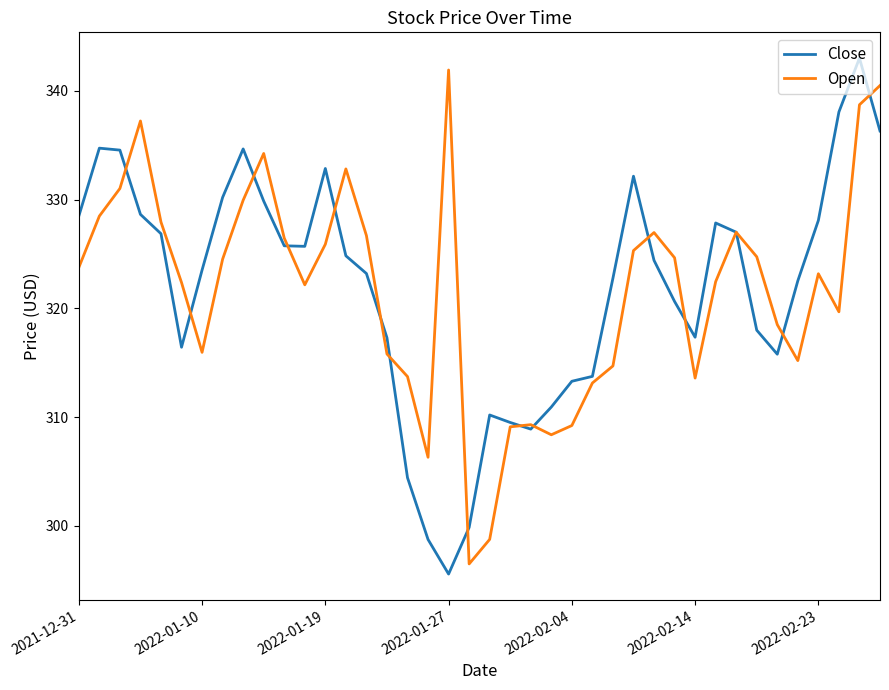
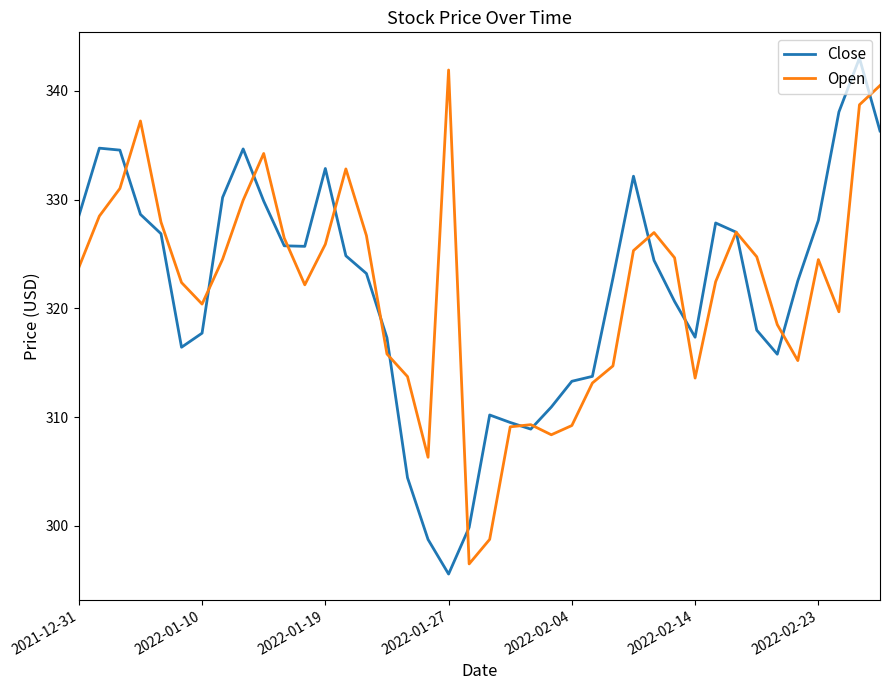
  {
    "Close": {
      "2021-12-31": 328.5,
-     "2022-01-10": 323.5,
+     "2022-01-10": 317.7,
      "2022-01-19": 332.9,
      "2022-01-27": 295.6,
      "2022-02-04": 313.3,
      "2022-02-14": 317.3,
      "2022-02-23": 328.1
    },
    "Open": {
      "2021-12-31": 323.8,
-     "2022-01-10": 316.0,
+     "2022-01-10": 320.4,
      "2022-01-19": 325.9,
      "2022-01-27": 341.9,
      "2022-02-04": 309.2,
      "2022-02-14": 313.6,
-     "2022-02-23": 323.2
+     "2022-02-23": 324.5
    }
  }
